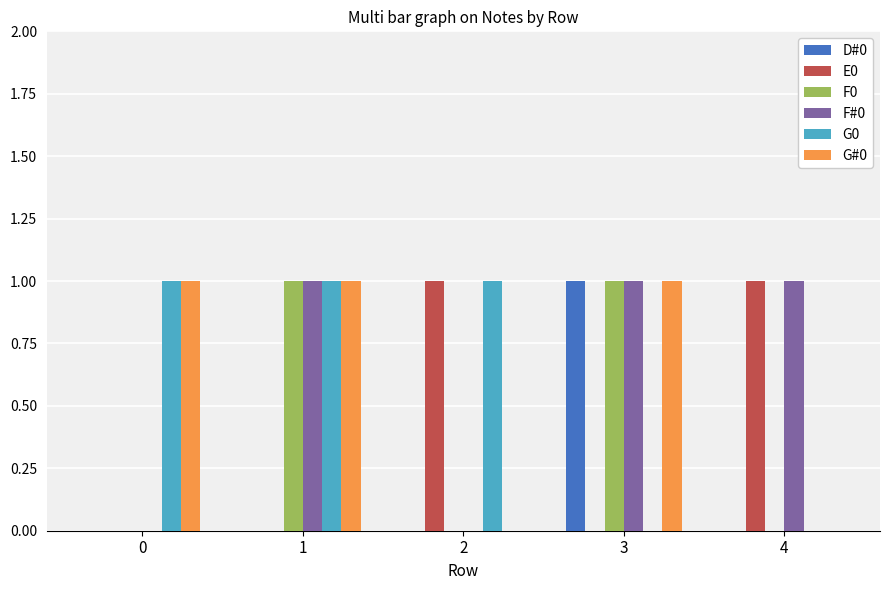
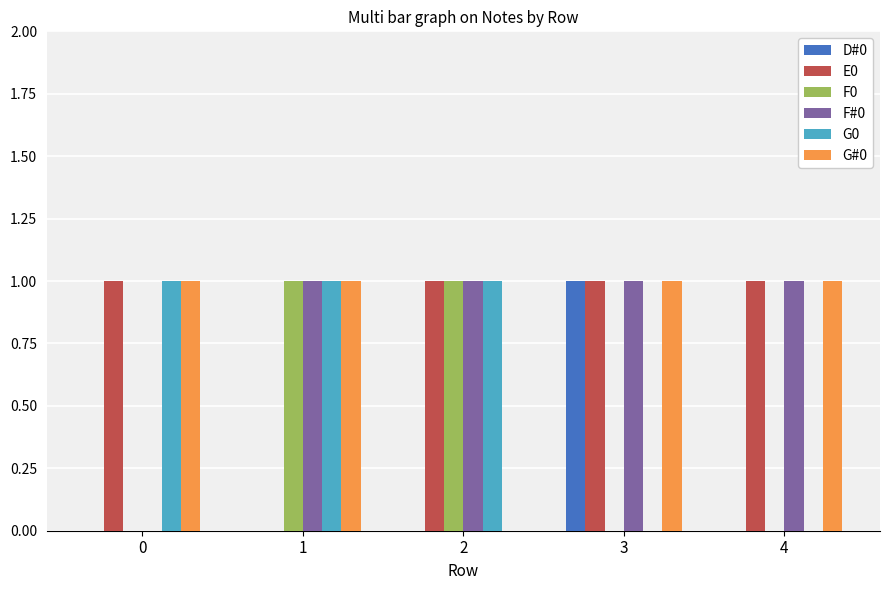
  {
    "E0": {
-     "0": 0,
+     "0": 1,
      "1": 0,
      "2": 1,
-     "3": 0,
+     "3": 1,
      "4": 1
    },
    "F0": {
      "0": 0,
      "1": 1,
-     "2": 0,
-     "3": 1,
+     "2": 1,
+     "3": 0,
      "4": 0
    },
    "F#0": {
      "0": 0,
      "1": 1,
-     "2": 0,
+     "2": 1,
      "3": 1,
      "4": 1
    },
    "G#0": {
      "0": 1,
      "1": 1,
      "2": 0,
      "3": 1,
-     "4": 0
+     "4": 1
    }
  }
